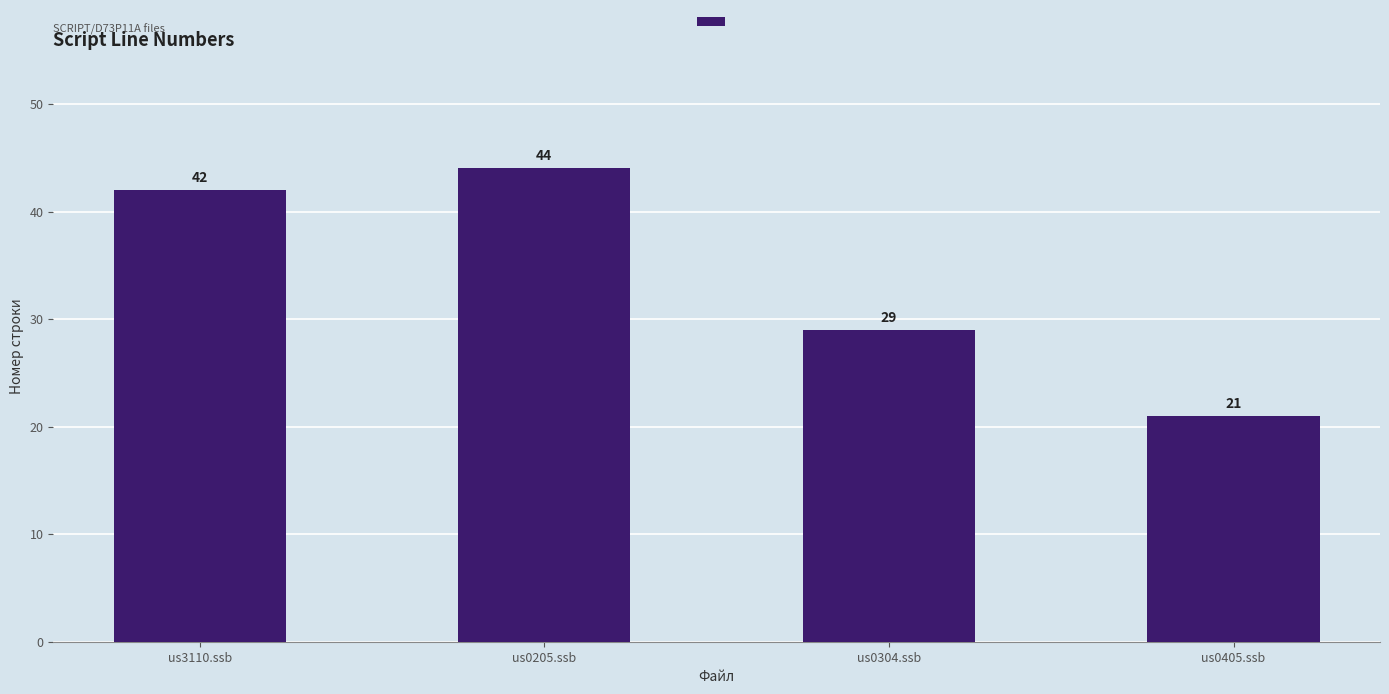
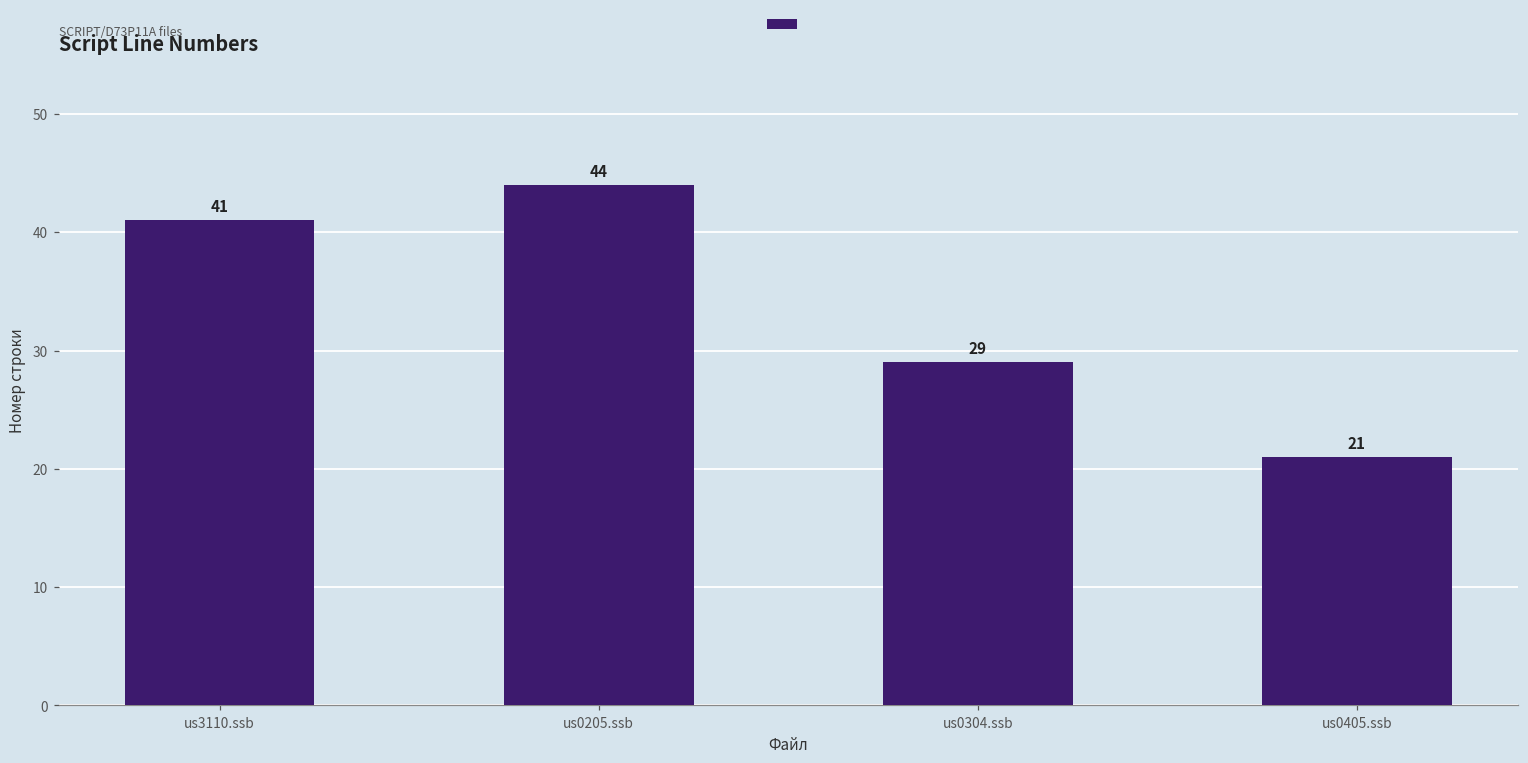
  {
-   "us3110.ssb": 42,
+   "us3110.ssb": 41,
    "us0205.ssb": 44,
    "us0304.ssb": 29,
    "us0405.ssb": 21
  }
